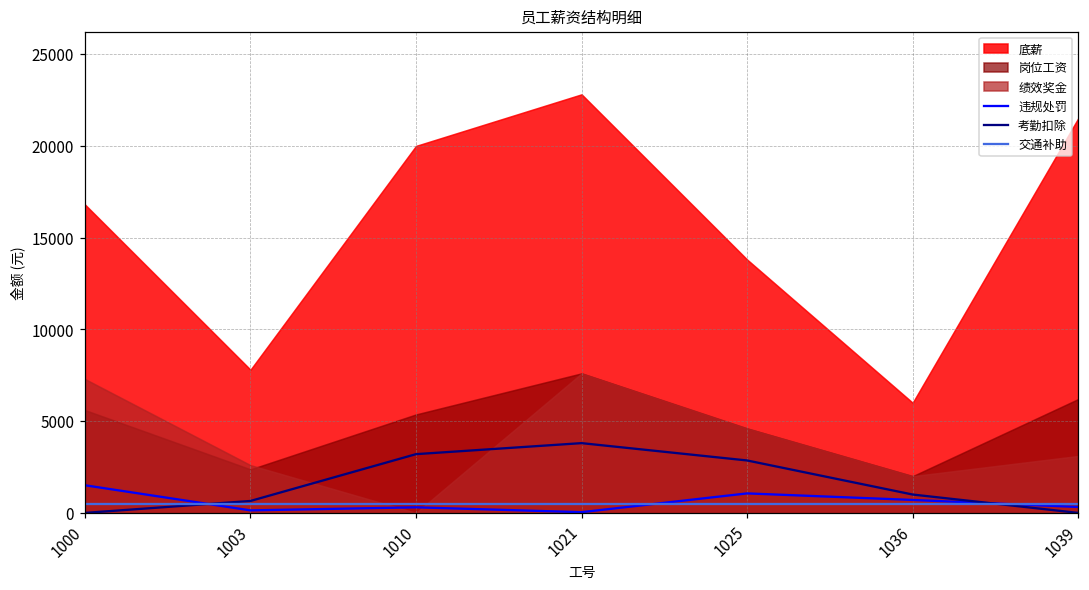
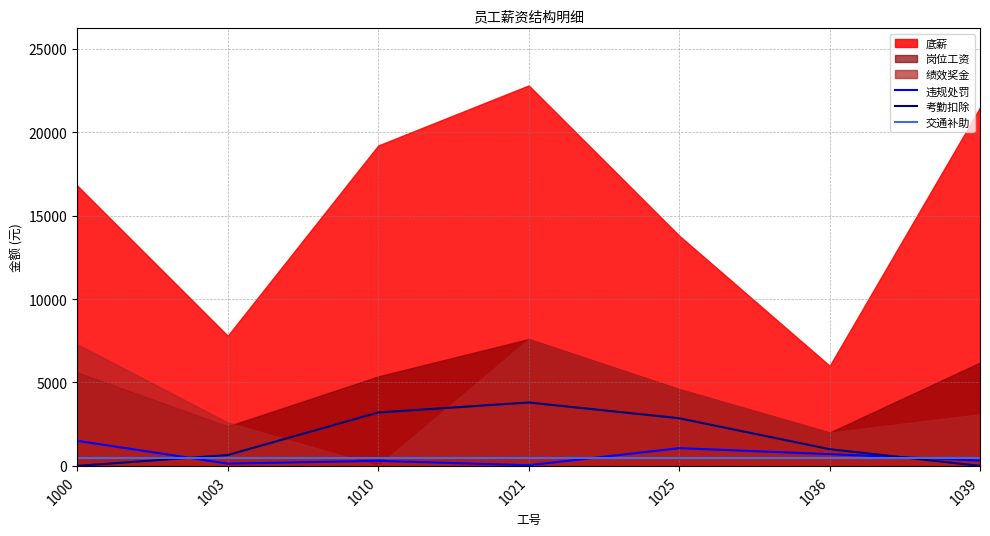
  {
    "违规处罚": {
      "1000": 1500,
      "1003": 100,
      "1010": 300,
      "1021": 0,
      "1025": 1100,
      "1036": 700,
      "1039": 300
    },
    "底薪": {
      "1000": 16800,
      "1003": 7800,
-     "1010": 20000,
+     "1010": 19200,
      "1021": 22800,
      "1025": 13800,
      "1036": 6000,
      "1039": 21500
    },
    "考勤扣除": {
      "1000": 0,
      "1003": 700,
      "1010": 3200,
      "1021": 3800,
      "1025": 2900,
      "1036": 1000,
      "1039": 0
    },
    "岗位工资": {
      "1000": 5600,
      "1003": 2400,
      "1010": 5400,
      "1039": 6200
    },
    "交通补助": {
      "1000": 500,
      "1003": 500,
      "1010": 500,
      "1021": 500,
      "1025": 500,
      "1036": 500,
      "1039": 500
    },
    "绩效奖金": {
      "1000": 7300,
      "1003": 2600,
      "1010": 0,
      "1039": 3100
    }
  }
